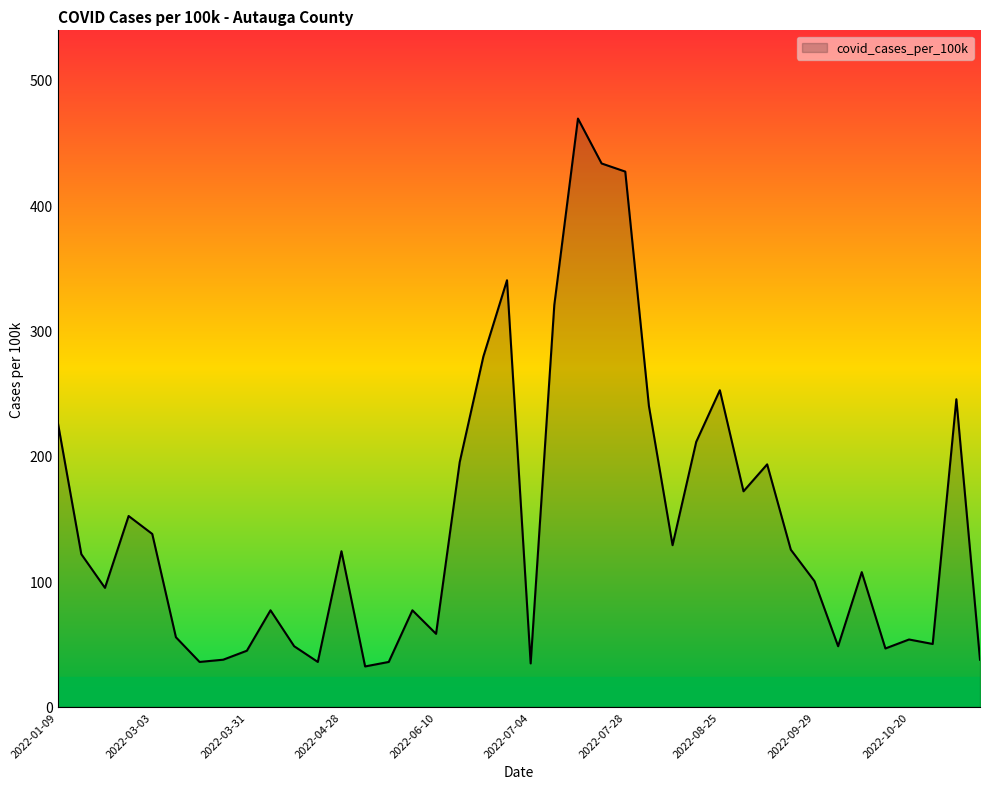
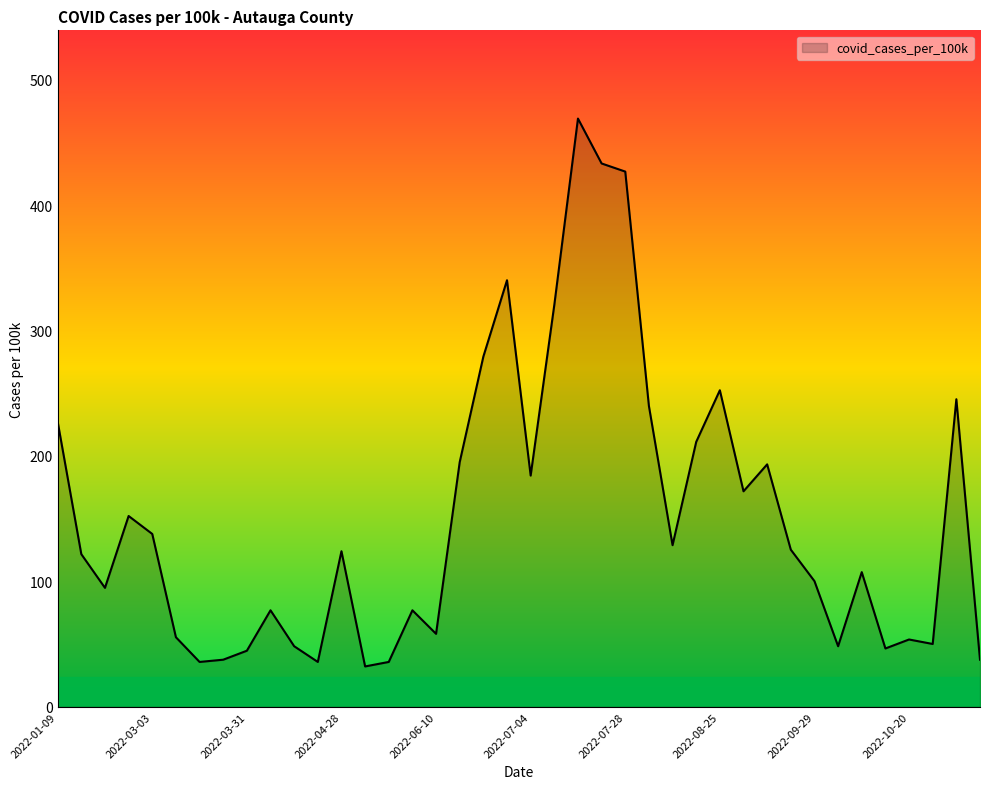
  {
    "2022-01-09": 227,
    "2022-03-03": 138,
    "2022-03-31": 45,
    "2022-04-28": 124,
    "2022-06-10": 58,
-   "2022-07-04": 35,
+   "2022-07-04": 184,
    "2022-07-28": 427,
    "2022-08-25": 252,
    "2022-09-29": 100,
    "2022-10-20": 54
  }
